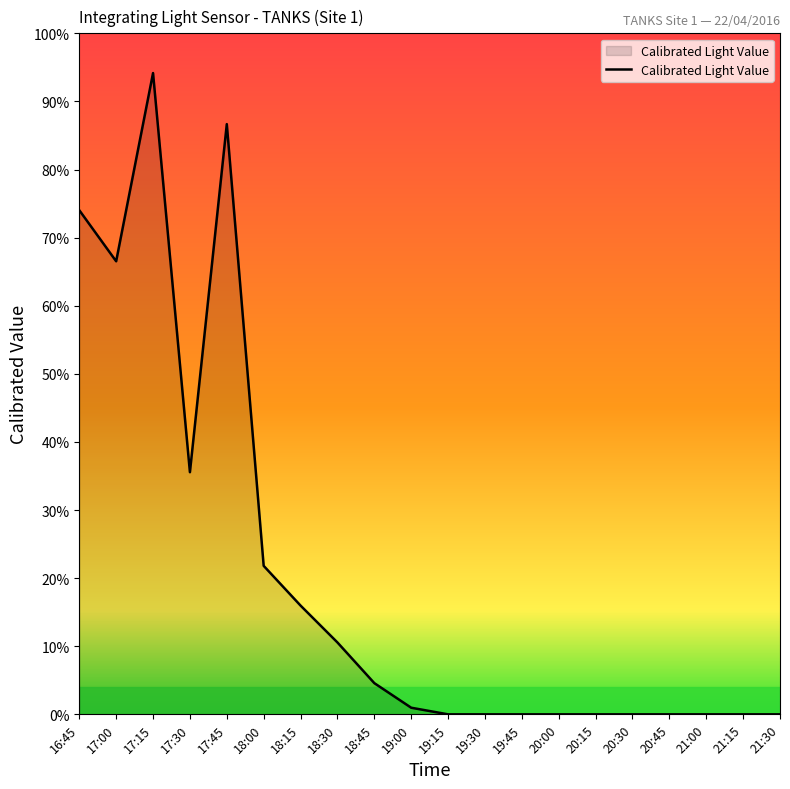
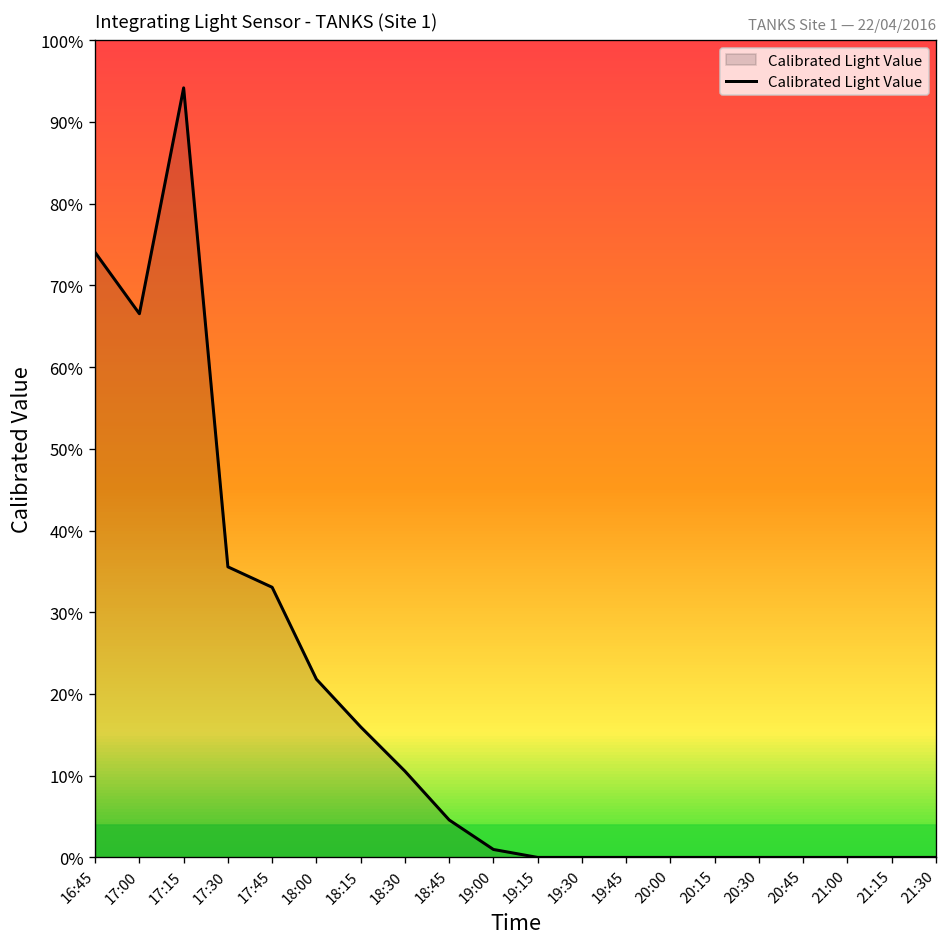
  {
    "16:45": "74%",
    "17:00": "67%",
    "17:15": "94%",
    "17:30": "36%",
-   "17:45": "87%",
+   "17:45": "33%",
    "18:00": "22%",
    "18:15": "16%",
    "18:30": "11%",
    "18:45": "5%"
  }
